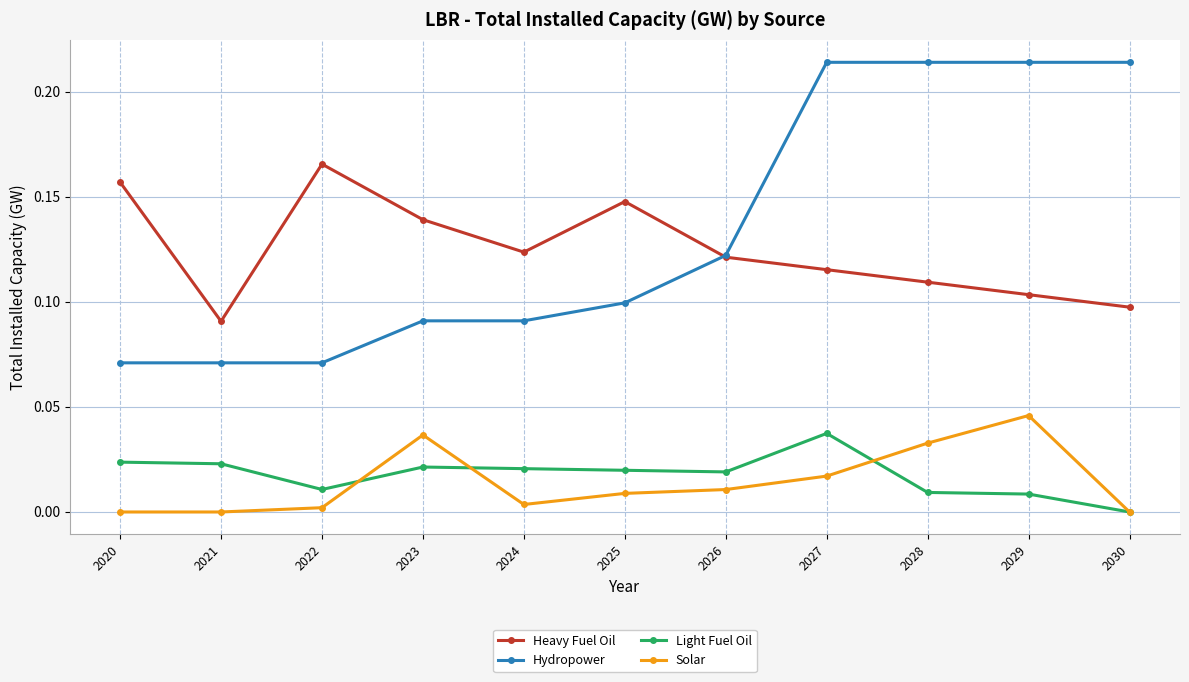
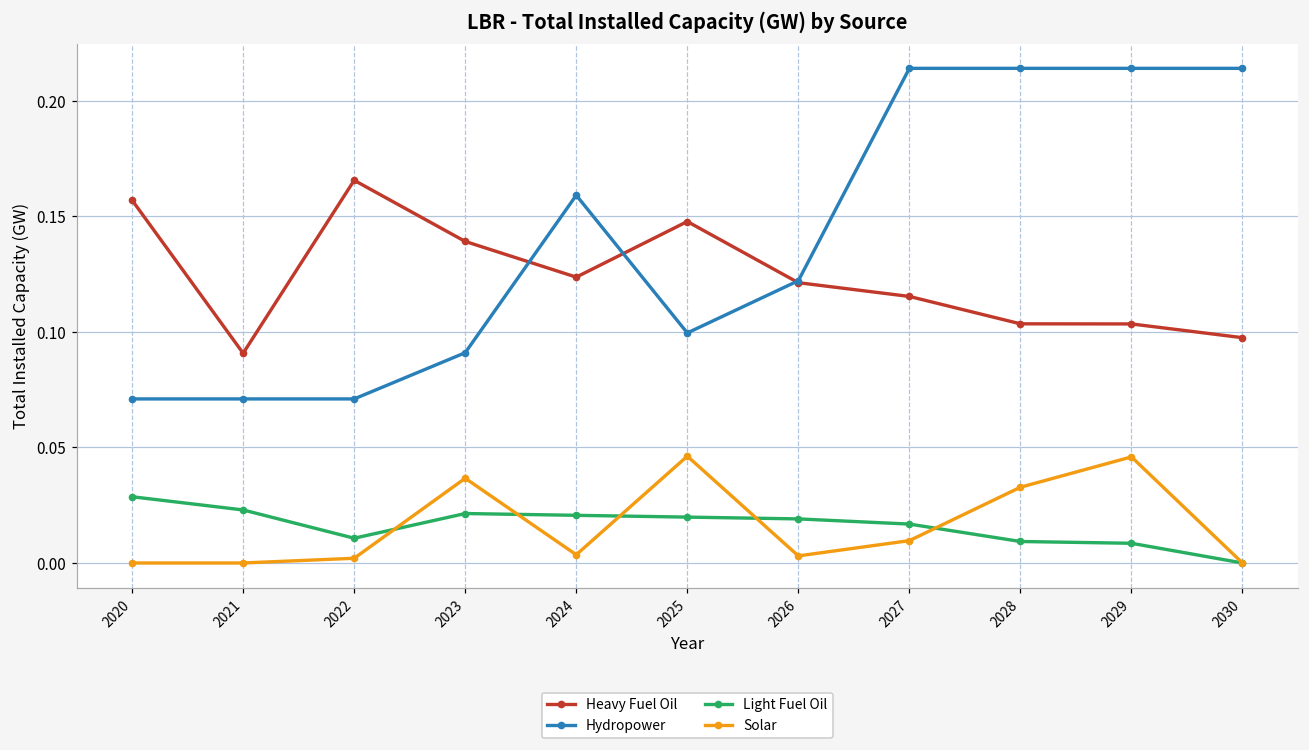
  {
    "Heavy Fuel Oil": {
      "2020": 0.157,
      "2021": 0.091,
      "2022": 0.166,
      "2023": 0.139,
      "2024": 0.124,
      "2025": 0.148,
      "2027": 0.115,
-     "2028": 0.109,
+     "2028": 0.104,
      "2029": 0.103,
      "2030": 0.098
    },
    "Hydropower": {
      "2020": 0.071,
      "2021": 0.071,
      "2022": 0.071,
      "2023": 0.091,
-     "2024": 0.091,
+     "2024": 0.159,
      "2025": 0.100,
      "2027": 0.214,
      "2028": 0.214,
      "2029": 0.214,
      "2030": 0.214
    },
    "Light Fuel Oil": {
-     "2020": 0.024,
+     "2020": 0.029,
      "2021": 0.023,
      "2022": 0.011,
      "2023": 0.021,
      "2024": 0.021,
      "2025": 0.020,
      "2026": 0.019,
-     "2027": 0.037,
+     "2027": 0.017,
      "2028": 0.009,
      "2029": 0.009
    },
    "Solar": {
      "2020": 0.000,
      "2021": 0.000,
      "2022": 0.002,
      "2023": 0.037,
      "2024": 0.004,
-     "2025": 0.009,
-     "2026": 0.011,
-     "2027": 0.017,
+     "2025": 0.046,
+     "2026": 0.003,
+     "2027": 0.010,
      "2028": 0.033,
      "2029": 0.046
    }
  }
